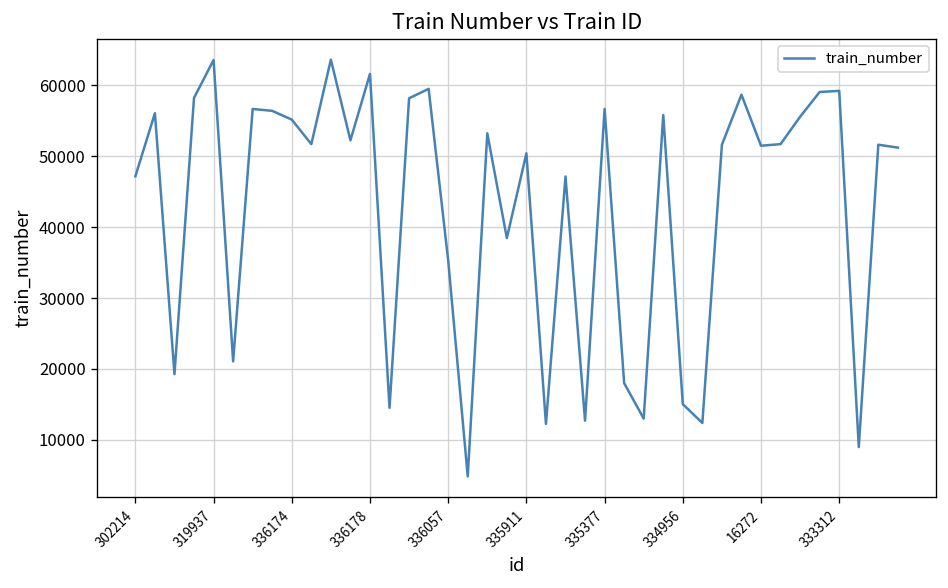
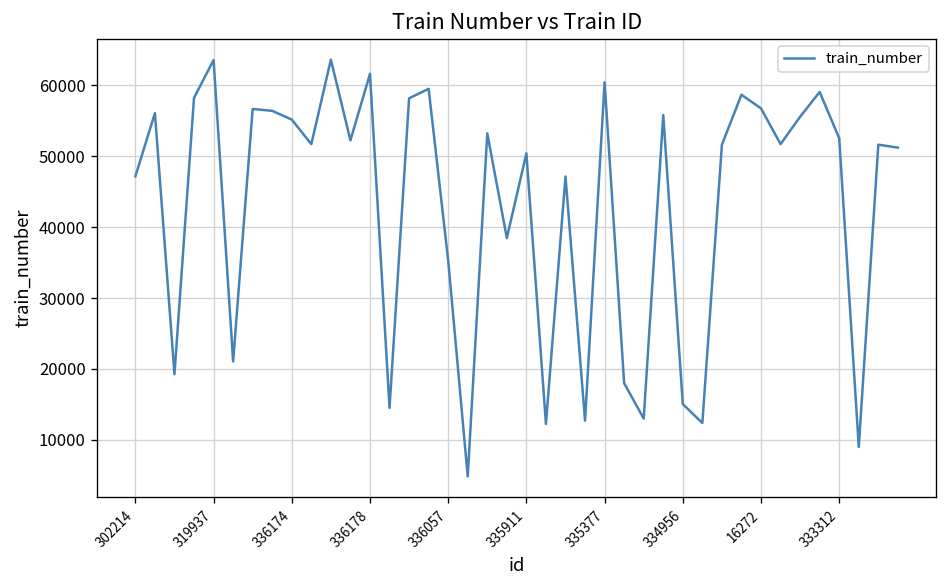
  {
    "302214": 47000,
    "319937": 64000,
    "336174": 55000,
    "336178": 62000,
    "336057": 35000,
    "335911": 50000,
-   "335377": 57000,
+   "335377": 60000,
    "334956": 15000,
-   "16272": 51000,
-   "333312": 59000
+   "16272": 57000,
+   "333312": 53000
  }
